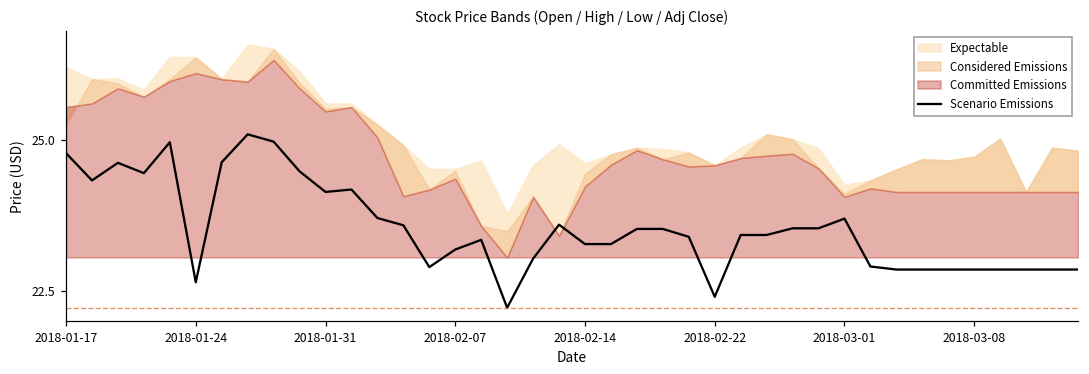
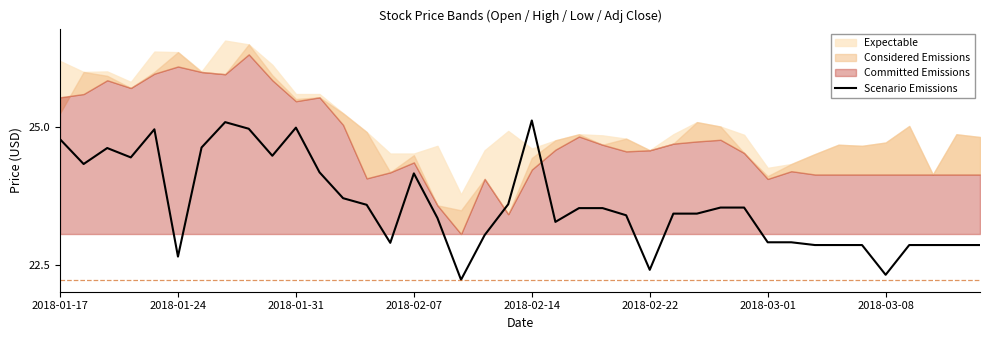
  {
    "Scenario Emissions": {
      "2018-01-17": 24.8,
      "2018-01-24": 22.7,
-     "2018-01-31": 24.1,
-     "2018-02-07": 23.2,
-     "2018-02-14": 23.3,
+     "2018-01-31": 25.0,
+     "2018-02-07": 24.2,
+     "2018-02-14": 25.1,
      "2018-02-22": 22.4,
-     "2018-03-01": 23.7,
-     "2018-03-08": 22.9
+     "2018-03-01": 22.9,
+     "2018-03-08": 22.3
    },
    "Committed Emissions": {
      "2018-01-24": 26.1,
      "2018-02-07": 24.4,
      "2018-02-14": 24.2,
      "2018-03-01": 24.1,
      "2018-03-08": 24.1
    }
  }
